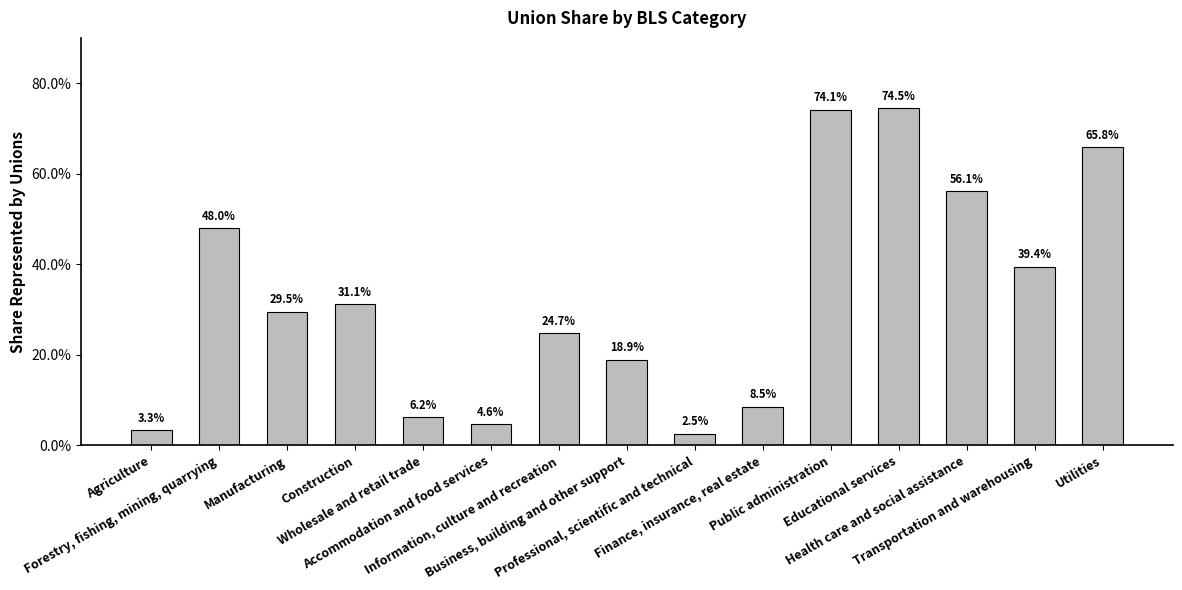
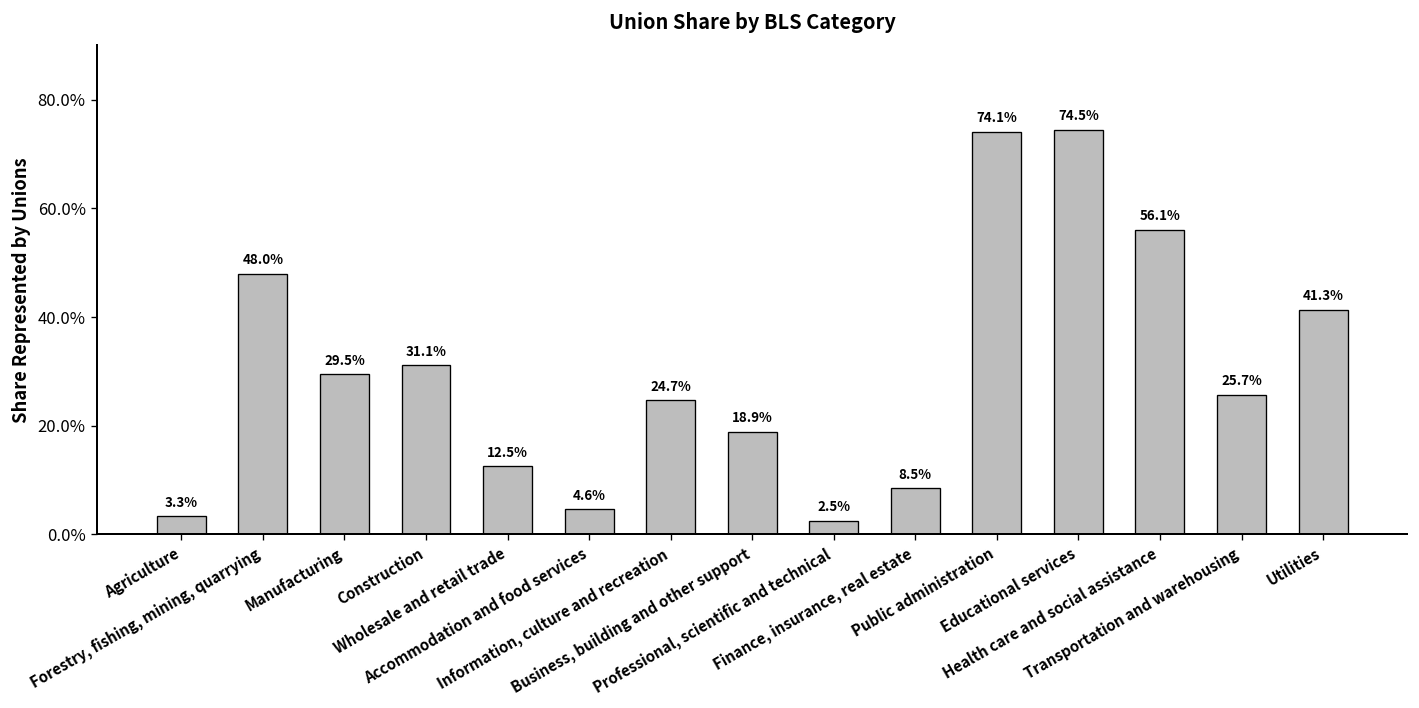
  {
    "Agriculture": "3.3%",
    "Forestry, fishing, mining, quarrying": "48.0%",
    "Manufacturing": "29.5%",
    "Construction": "31.1%",
-   "Wholesale and retail trade": "6.2%",
+   "Wholesale and retail trade": "12.5%",
    "Accommodation and food services": "4.6%",
    "Information, culture and recreation": "24.7%",
    "Business, building and other support": "18.9%",
    "Professional, scientific and technical": "2.5%",
    "Finance, insurance, real estate": "8.5%",
    "Public administration": "74.1%",
    "Educational services": "74.5%",
    "Health care and social assistance": "56.1%",
-   "Transportation and warehousing": "39.4%",
-   "Utilities": "65.8%"
+   "Transportation and warehousing": "25.7%",
+   "Utilities": "41.3%"
  }
